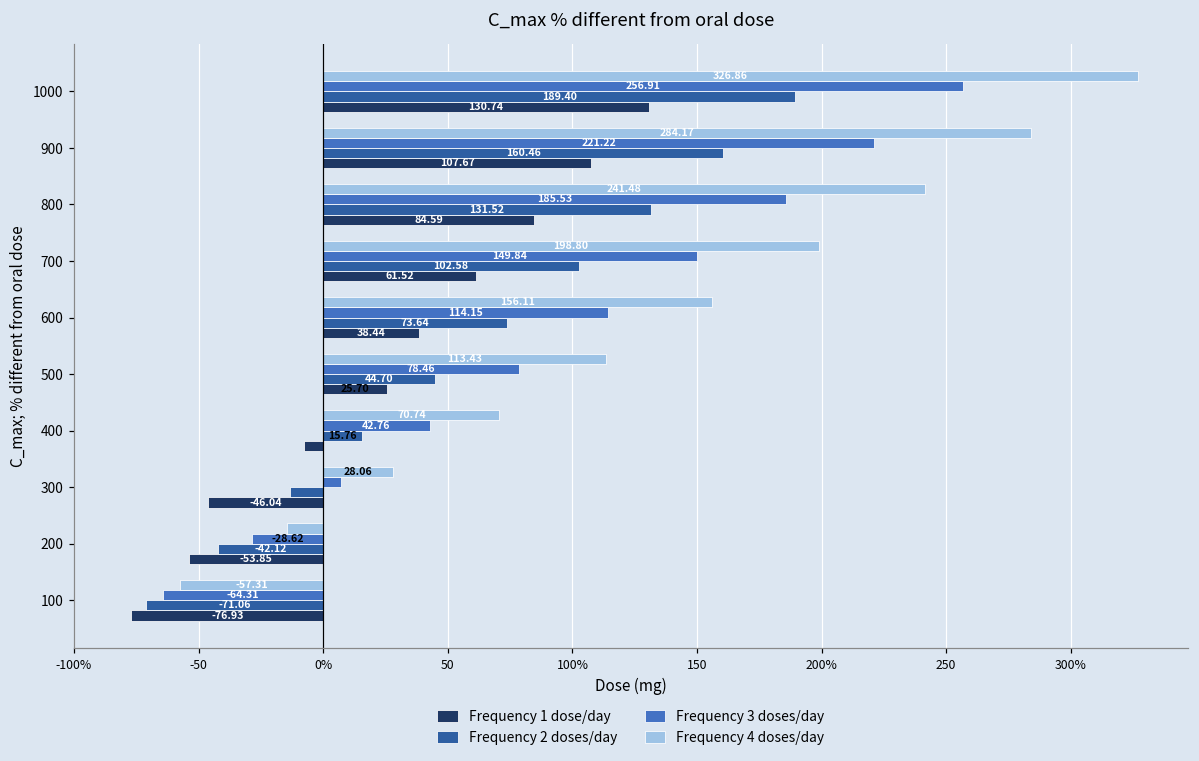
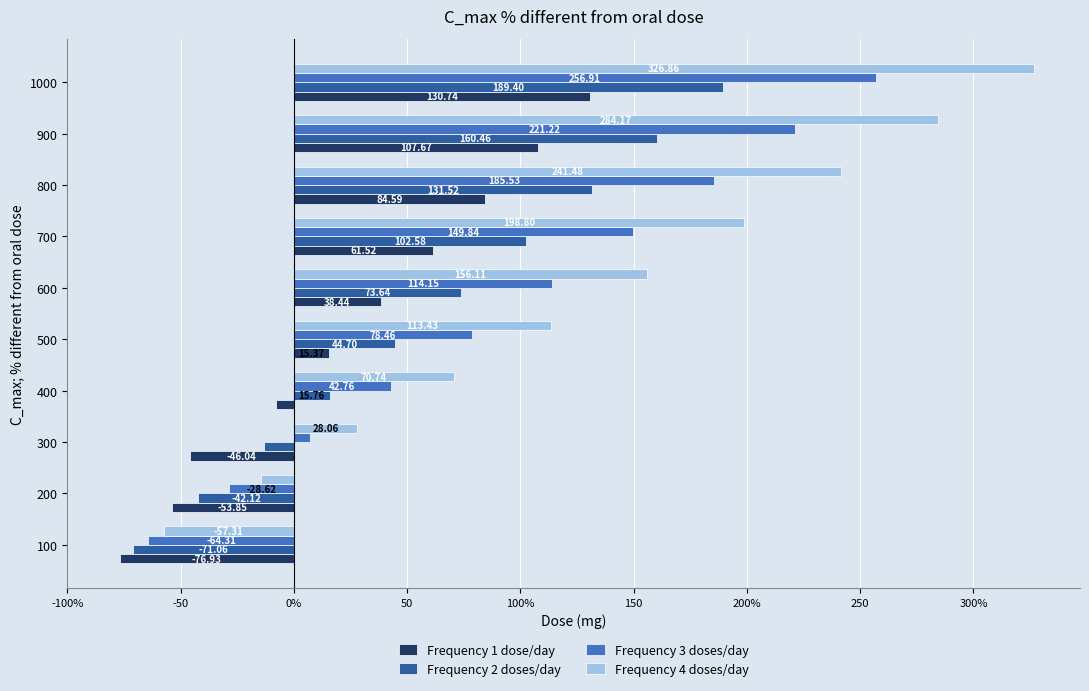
  {
    "Frequency 1 dose/day": {
      "1000": 130.74,
      "900": 107.67,
      "800": 84.59,
      "700": 61.52,
      "600": 38.44,
-     "500": 25.70,
+     "500": 15.37,
      "300": -46.04,
      "200": -53.85,
      "100": -76.93
    },
    "Frequency 4 doses/day": {
      "1000": 326.86,
      "900": 284.17,
      "800": 241.48,
      "700": 198.80,
      "600": 156.11,
      "500": 113.43,
      "400": 70.74,
      "300": 28.06,
      "100": -57.31
    }
  }
